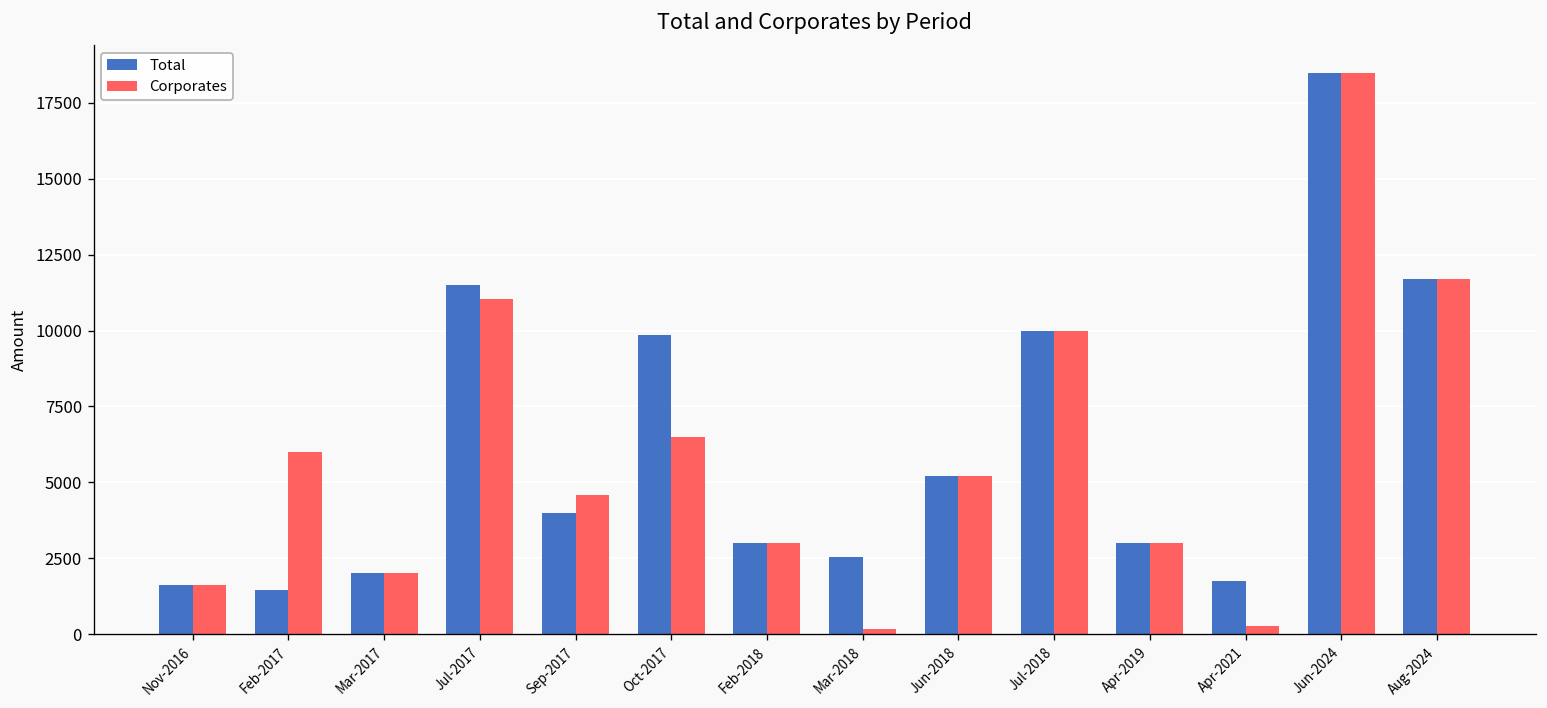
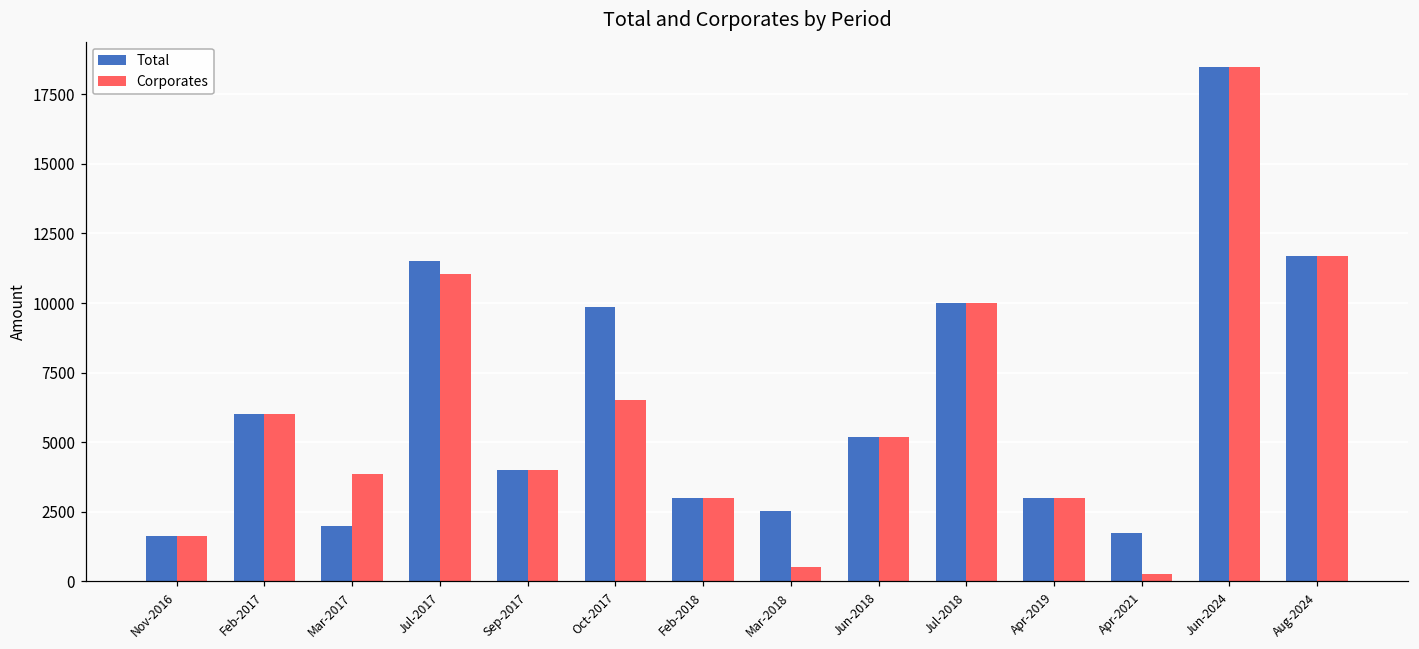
  {
    "Total": {
      "Nov-2016": 1600,
-     "Feb-2017": 1500,
+     "Feb-2017": 6000,
      "Mar-2017": 2000,
      "Jul-2017": 11500,
      "Sep-2017": 4000,
      "Oct-2017": 9900,
      "Feb-2018": 3000,
      "Mar-2018": 2500,
      "Jun-2018": 5200,
      "Jul-2018": 10000,
      "Apr-2019": 3000,
      "Apr-2021": 1700,
      "Jun-2024": 18500,
      "Aug-2024": 11700
    },
    "Corporates": {
      "Nov-2016": 1600,
      "Feb-2017": 6000,
-     "Mar-2017": 2000,
+     "Mar-2017": 3900,
      "Jul-2017": 11000,
-     "Sep-2017": 4600,
+     "Sep-2017": 4000,
      "Oct-2017": 6500,
      "Feb-2018": 3000,
-     "Mar-2018": 200,
+     "Mar-2018": 500,
      "Jun-2018": 5200,
      "Jul-2018": 10000,
      "Apr-2019": 3000,
      "Apr-2021": 300,
      "Jun-2024": 18500,
      "Aug-2024": 11700
    }
  }
